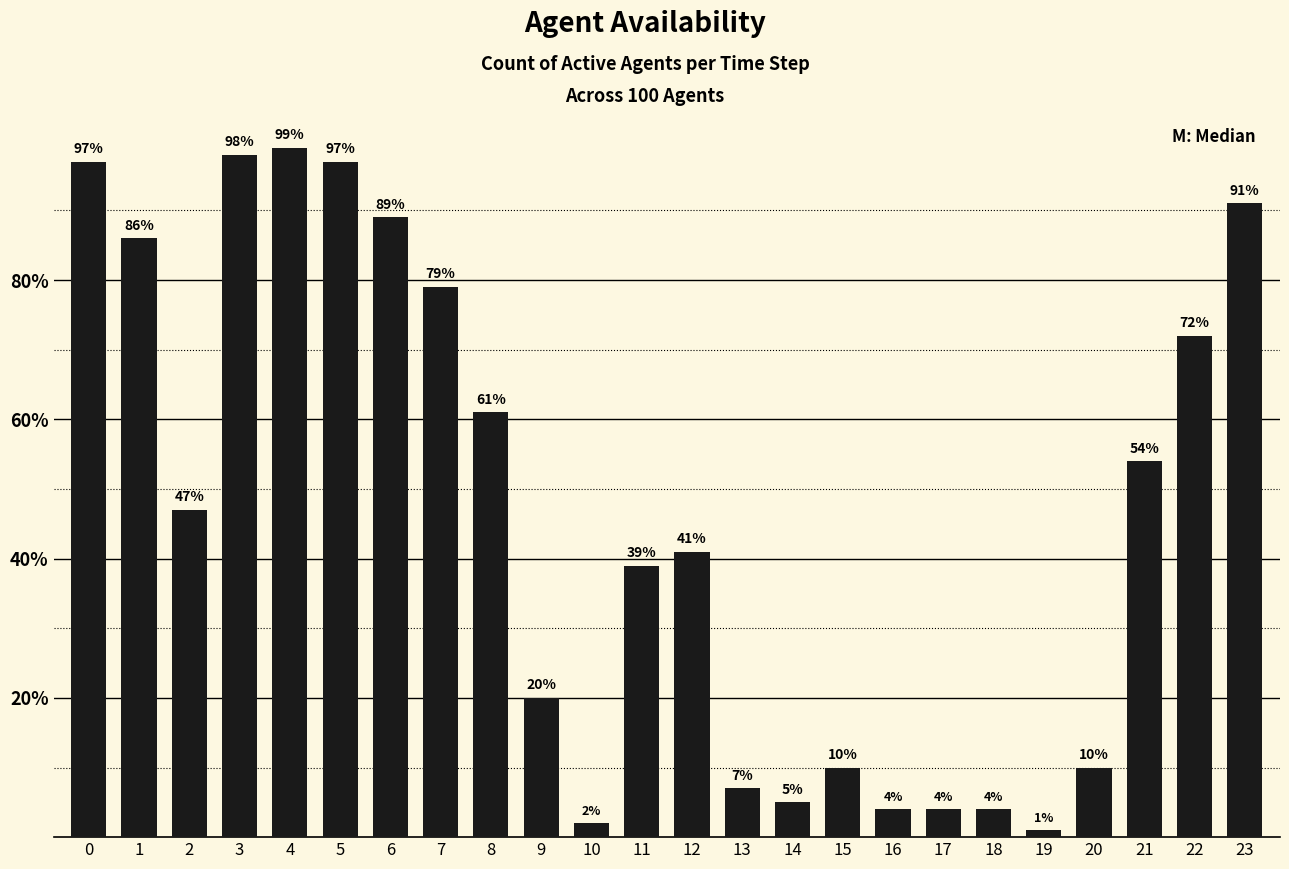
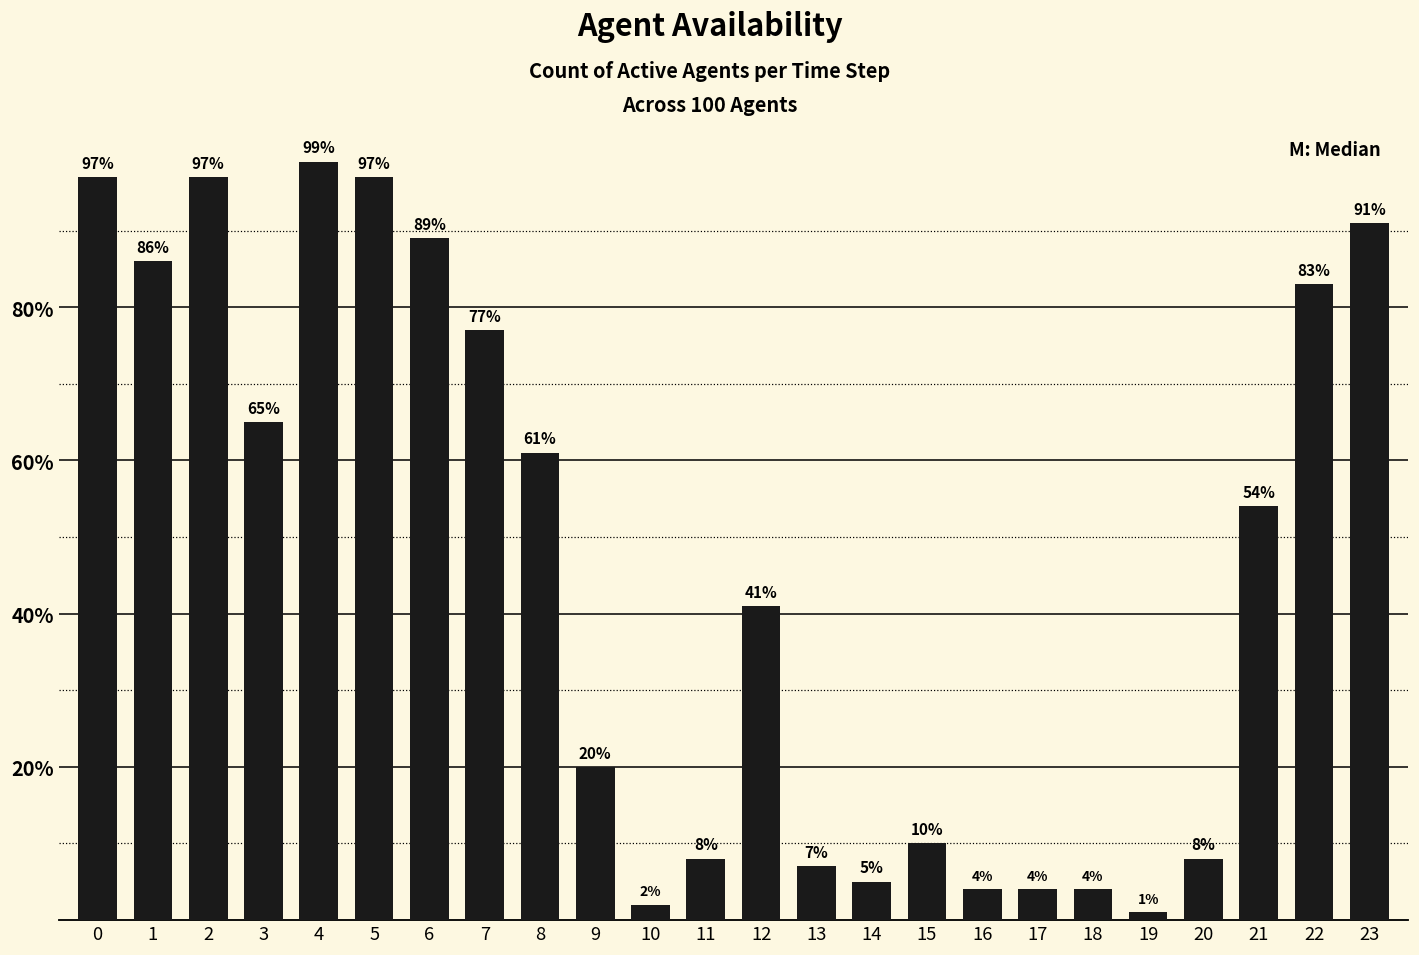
  {
    "0": "97%",
    "1": "86%",
-   "2": "47%",
-   "3": "98%",
+   "2": "97%",
+   "3": "65%",
    "4": "99%",
    "5": "97%",
    "6": "89%",
-   "7": "79%",
+   "7": "77%",
    "8": "61%",
    "9": "20%",
    "10": "2%",
-   "11": "39%",
+   "11": "8%",
    "12": "41%",
    "13": "7%",
    "14": "5%",
    "15": "10%",
    "16": "4%",
    "17": "4%",
    "18": "4%",
    "19": "1%",
-   "20": "10%",
+   "20": "8%",
    "21": "54%",
-   "22": "72%",
+   "22": "83%",
    "23": "91%"
  }
